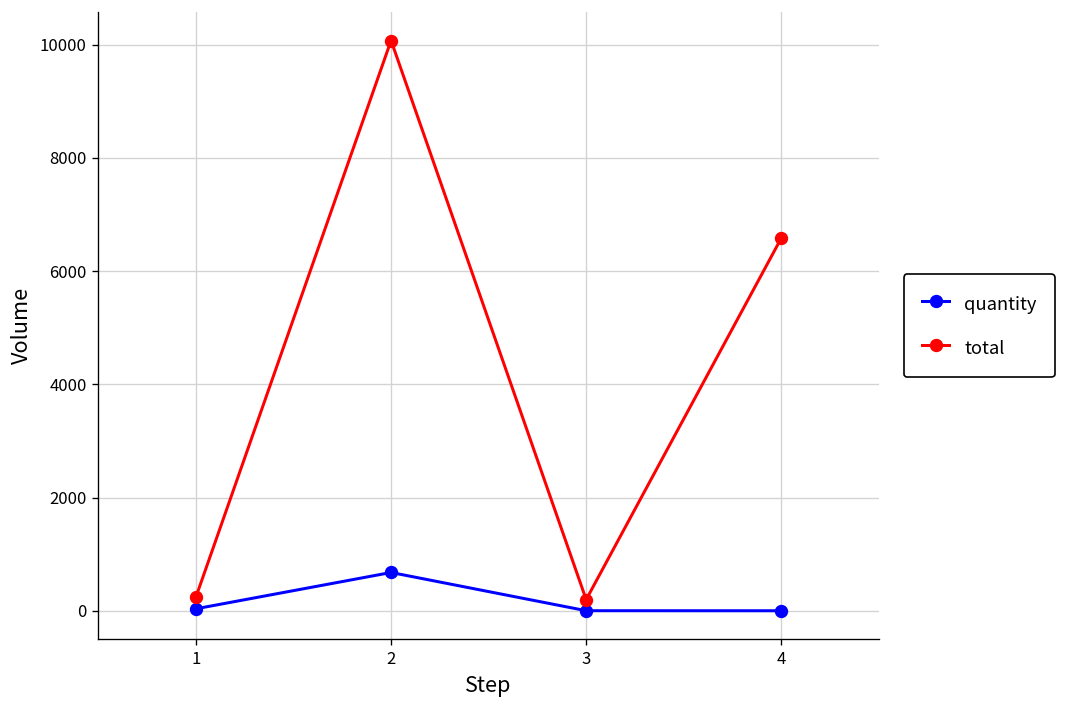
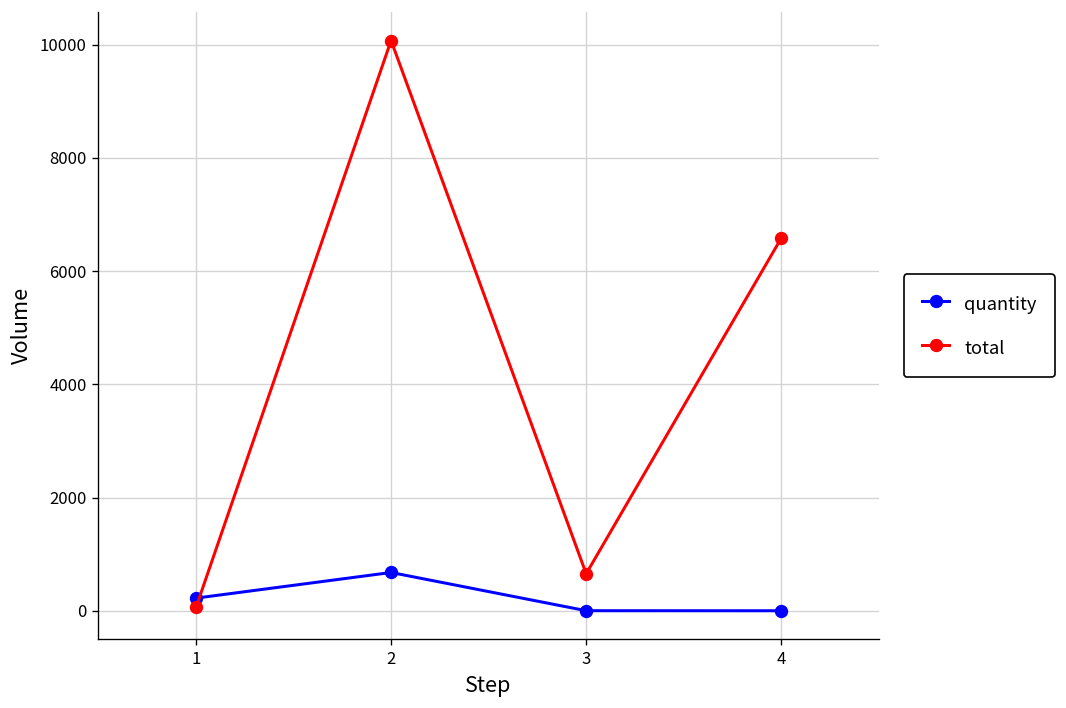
  {
    "quantity": {
-     "1": 0,
+     "1": 200,
      "2": 700,
      "3": 0,
      "4": 0
    },
    "total": {
-     "1": 200,
+     "1": 100,
      "2": 10100,
-     "3": 200,
+     "3": 700,
      "4": 6600
    }
  }
